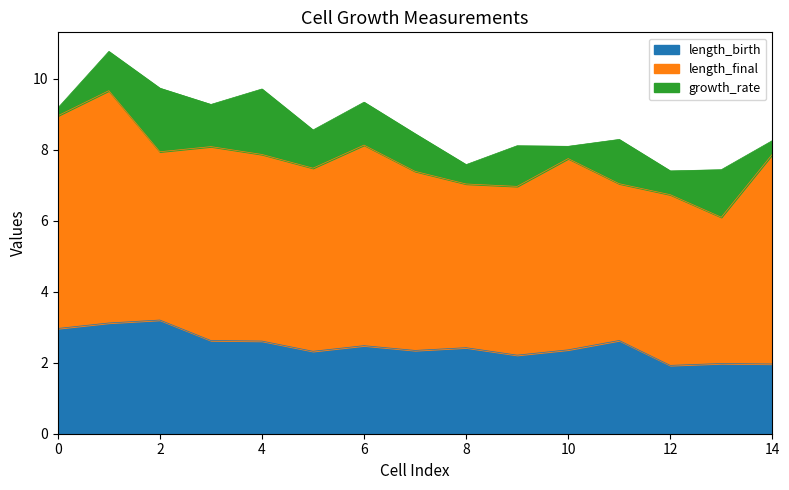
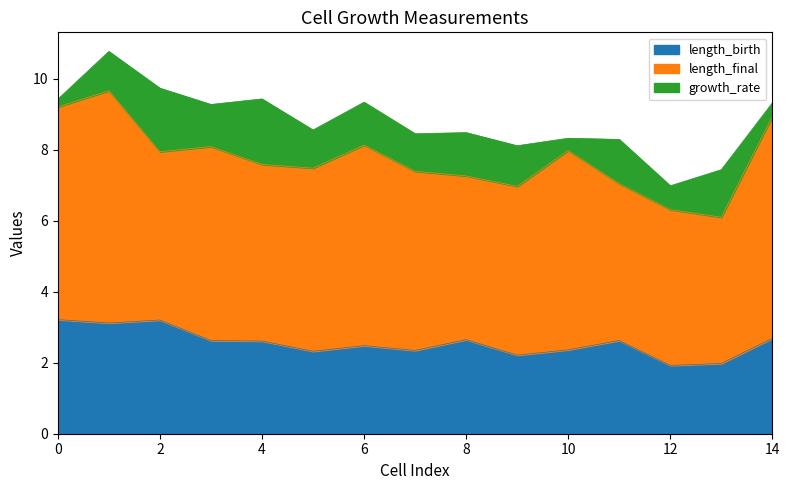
  {
    "length_birth": {
-     "0": 3.0,
+     "0": 3.2,
      "2": 3.2,
      "4": 2.6,
      "6": 2.5,
-     "8": 2.4,
+     "8": 2.7,
      "10": 2.4,
      "12": 1.9,
-     "14": 2.0
+     "14": 2.7
    },
    "length_final": {
      "2": 7.9,
-     "4": 5.3,
+     "4": 5.0,
      "6": 8.1,
-     "10": 5.4,
-     "12": 4.8,
-     "14": 5.9
+     "10": 5.6,
+     "12": 4.4,
+     "14": 6.3
    },
    "growth_rate": {
      "0": 0.2,
      "2": 1.8,
      "4": 1.8,
      "6": 1.2,
-     "8": 0.5,
+     "8": 1.2,
      "10": 0.3,
      "12": 0.7,
      "14": 0.4
    }
  }
